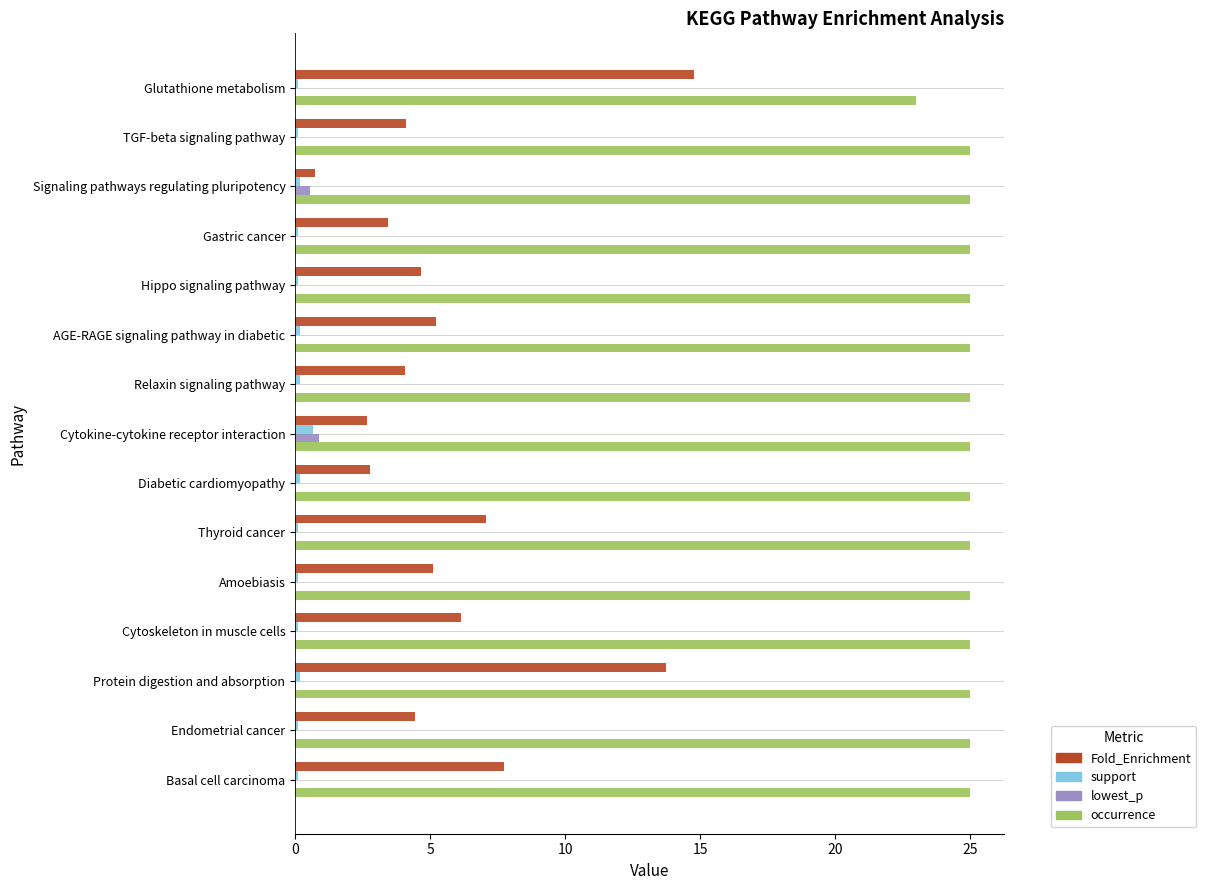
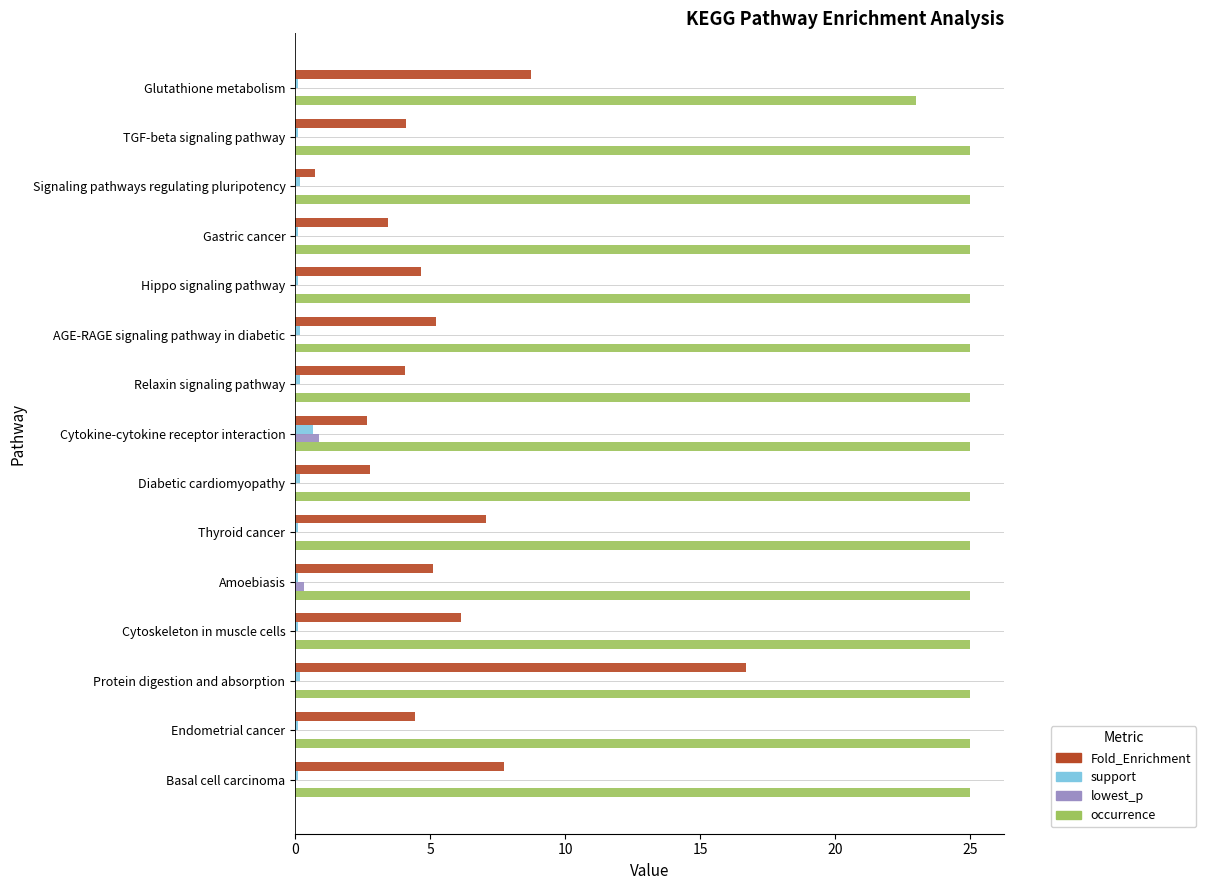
  {
    "Fold_Enrichment": {
-     "Glutathione metabolism": 14.8,
+     "Glutathione metabolism": 8.7,
      "TGF-beta signaling pathway": 4.1,
      "Signaling pathways regulating pluripotency": 0.7,
      "Gastric cancer": 3.5,
      "Hippo signaling pathway": 4.6,
      "AGE-RAGE signaling pathway in diabetic": 5.2,
      "Relaxin signaling pathway": 4.1,
      "Cytokine-cytokine receptor interaction": 2.7,
      "Diabetic cardiomyopathy": 2.8,
      "Thyroid cancer": 7.1,
      "Amoebiasis": 5.1,
      "Cytoskeleton in muscle cells": 6.2,
-     "Protein digestion and absorption": 13.7,
+     "Protein digestion and absorption": 16.7,
      "Endometrial cancer": 4.4,
      "Basal cell carcinoma": 7.7
    },
    "support": {
      "Signaling pathways regulating pluripotency": 0.2,
      "AGE-RAGE signaling pathway in diabetic": 0.2,
      "Relaxin signaling pathway": 0.2,
      "Cytokine-cytokine receptor interaction": 0.7,
      "Diabetic cardiomyopathy": 0.2,
      "Protein digestion and absorption": 0.2
    },
    "lowest_p": {
-     "Signaling pathways regulating pluripotency": 0.5,
+     "Signaling pathways regulating pluripotency": 0.0,
      "Cytokine-cytokine receptor interaction": 0.9,
-     "Amoebiasis": 0.0
+     "Amoebiasis": 0.3
    },
    "occurrence": {
      "Glutathione metabolism": 23.0,
      "TGF-beta signaling pathway": 25.0,
      "Signaling pathways regulating pluripotency": 25.0,
      "Gastric cancer": 25.0,
      "Hippo signaling pathway": 25.0,
      "AGE-RAGE signaling pathway in diabetic": 25.0,
      "Relaxin signaling pathway": 25.0,
      "Cytokine-cytokine receptor interaction": 25.0,
      "Diabetic cardiomyopathy": 25.0,
      "Thyroid cancer": 25.0,
      "Amoebiasis": 25.0,
      "Cytoskeleton in muscle cells": 25.0,
      "Protein digestion and absorption": 25.0,
      "Endometrial cancer": 25.0,
      "Basal cell carcinoma": 25.0
    }
  }
